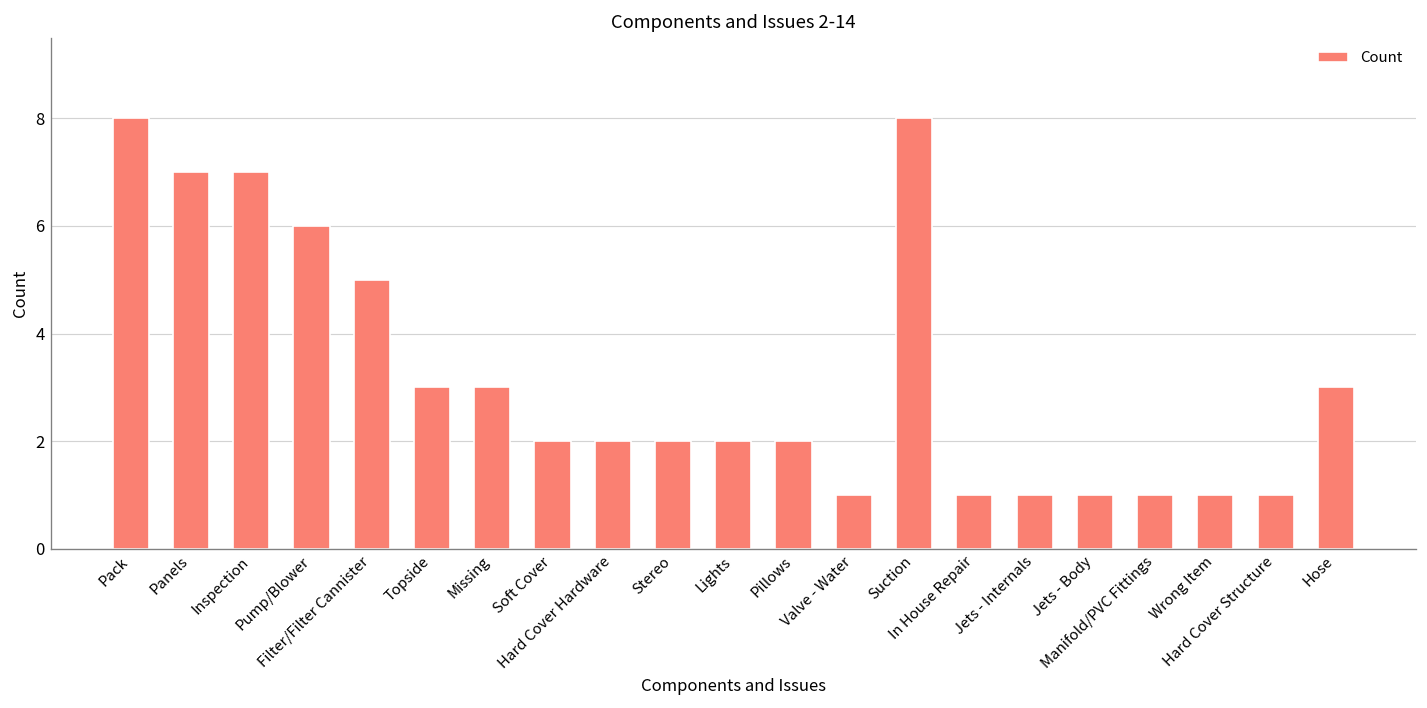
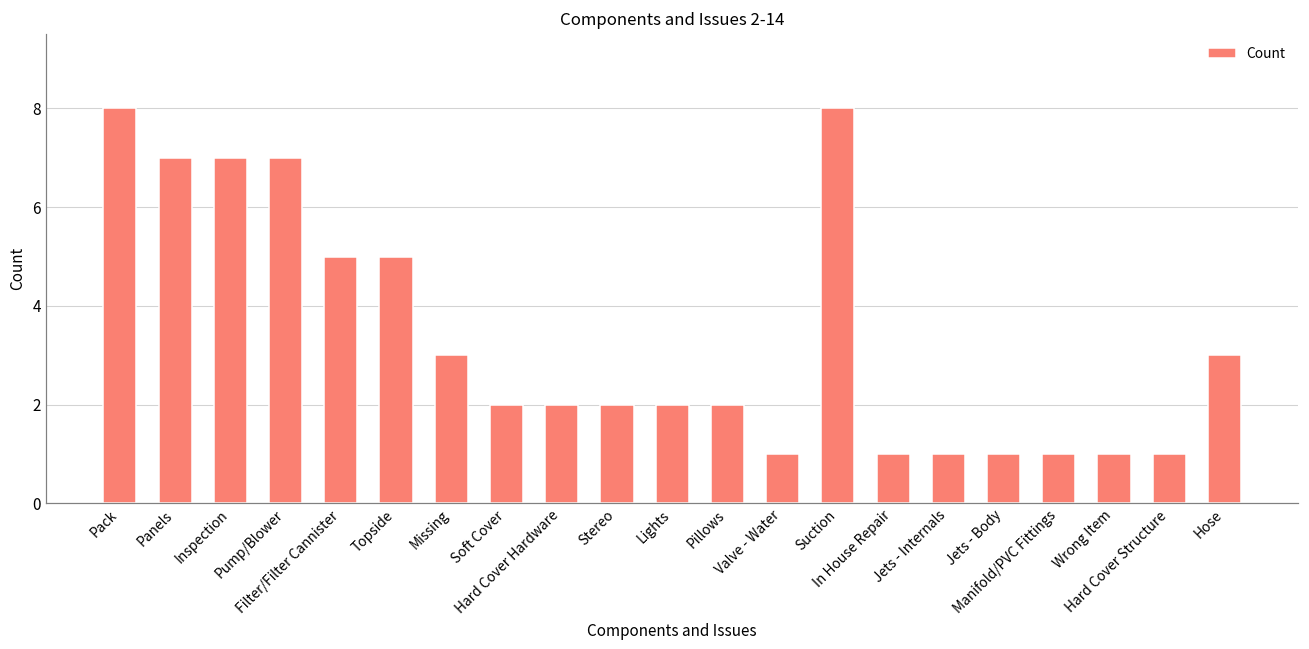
  {
    "Pack": 8,
    "Panels": 7,
    "Inspection": 7,
-   "Pump/Blower": 6,
+   "Pump/Blower": 7,
    "Filter/Filter Cannister": 5,
-   "Topside": 3,
+   "Topside": 5,
    "Missing": 3,
    "Soft Cover": 2,
    "Hard Cover Hardware": 2,
    "Stereo": 2,
    "Lights": 2,
    "Pillows": 2,
    "Valve - Water": 1,
    "Suction": 8,
    "In House Repair": 1,
    "Jets - Internals": 1,
    "Jets - Body": 1,
    "Manifold/PVC Fittings": 1,
    "Wrong Item": 1,
    "Hard Cover Structure": 1,
    "Hose": 3
  }
